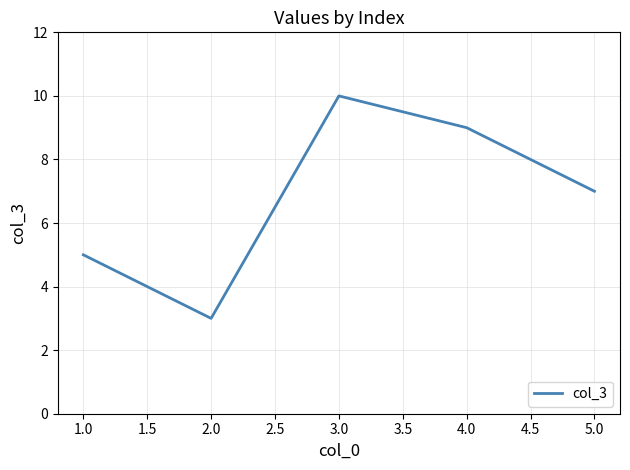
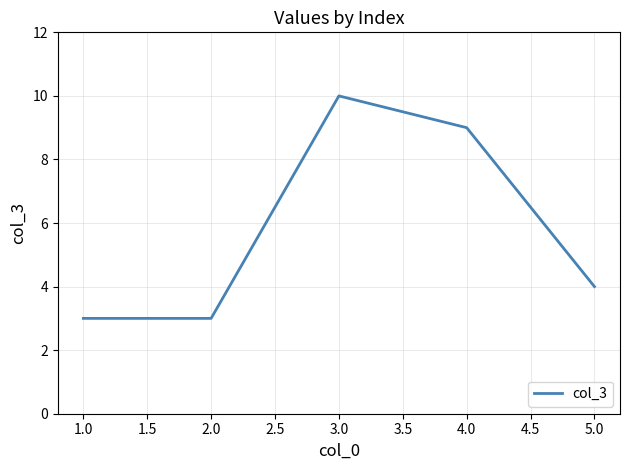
  {
-   "1.0": 5,
+   "1.0": 3,
    "2.0": 3,
    "3.0": 10,
    "4.0": 9,
-   "5.0": 7
+   "5.0": 4
  }
